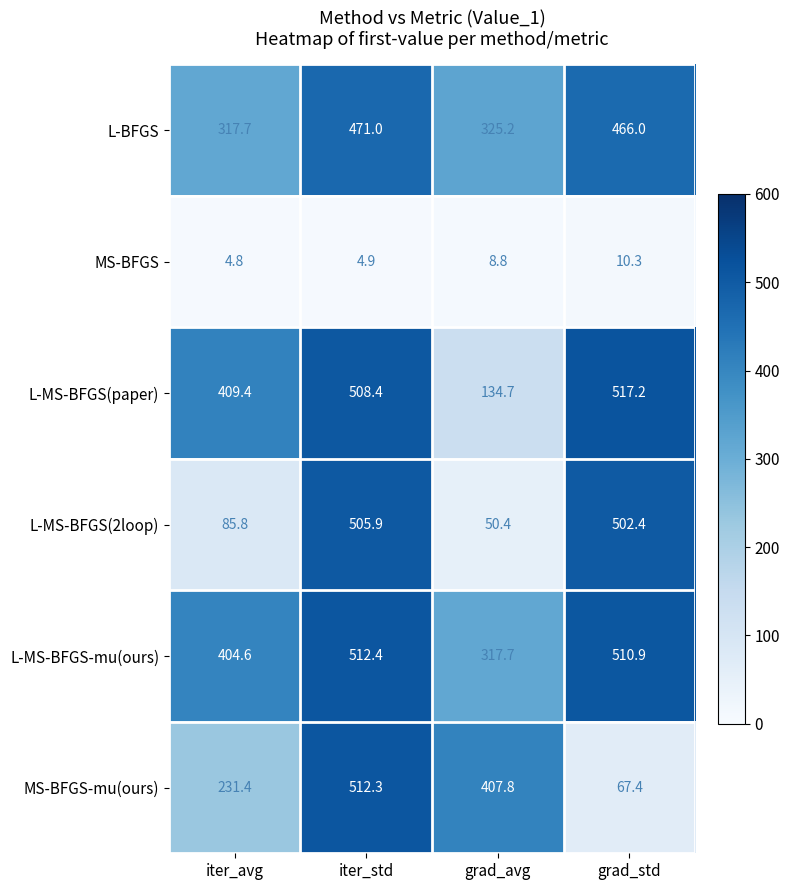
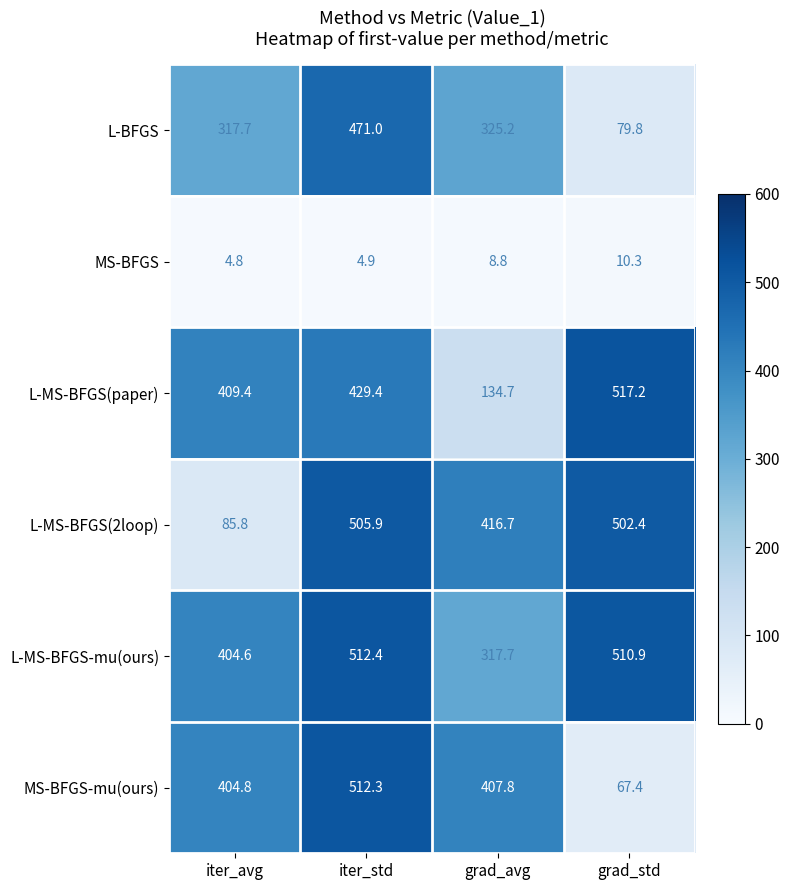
  {
    "L-BFGS": {
      "iter_std": 471.0,
-     "grad_std": 466.0
+     "grad_std": 79.8
    },
    "MS-BFGS": {
      "iter_avg": 4.8,
      "iter_std": 4.9,
      "grad_avg": 8.8,
      "grad_std": 10.3
    },
    "L-MS-BFGS(paper)": {
      "iter_avg": 409.4,
-     "iter_std": 508.4,
+     "iter_std": 429.4,
      "grad_avg": 134.7,
      "grad_std": 517.2
    },
    "L-MS-BFGS(2loop)": {
      "iter_avg": 85.8,
      "iter_std": 505.9,
-     "grad_avg": 50.4,
+     "grad_avg": 416.7,
      "grad_std": 502.4
    },
    "L-MS-BFGS-mu(ours)": {
      "iter_avg": 404.6,
      "iter_std": 512.4,
      "grad_std": 510.9
    },
    "MS-BFGS-mu(ours)": {
-     "iter_avg": 231.4,
+     "iter_avg": 404.8,
      "iter_std": 512.3,
      "grad_avg": 407.8,
      "grad_std": 67.4
    }
  }
